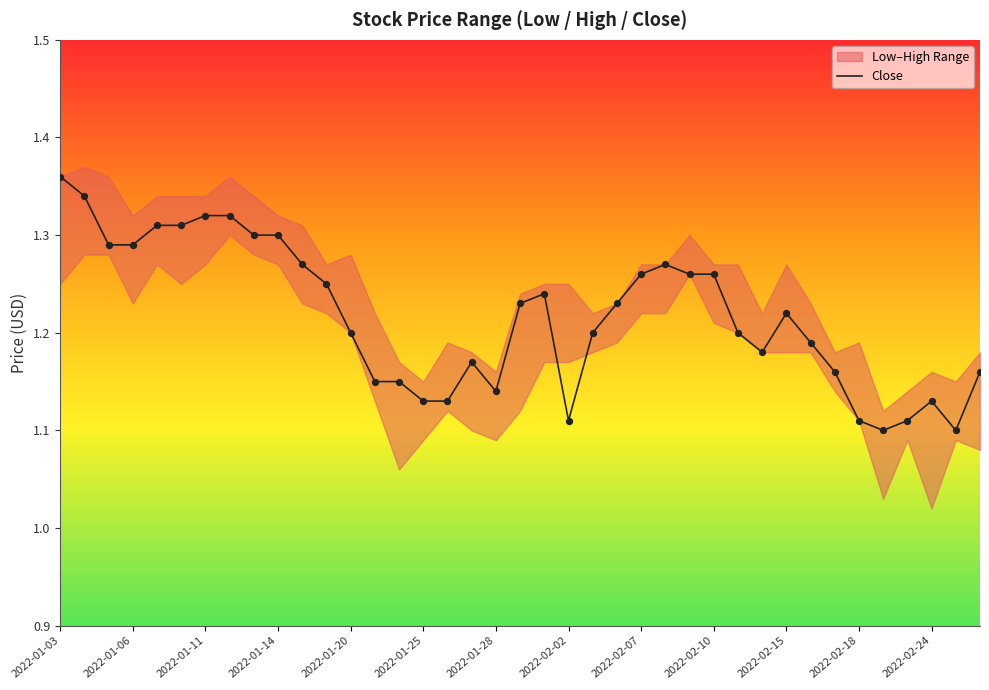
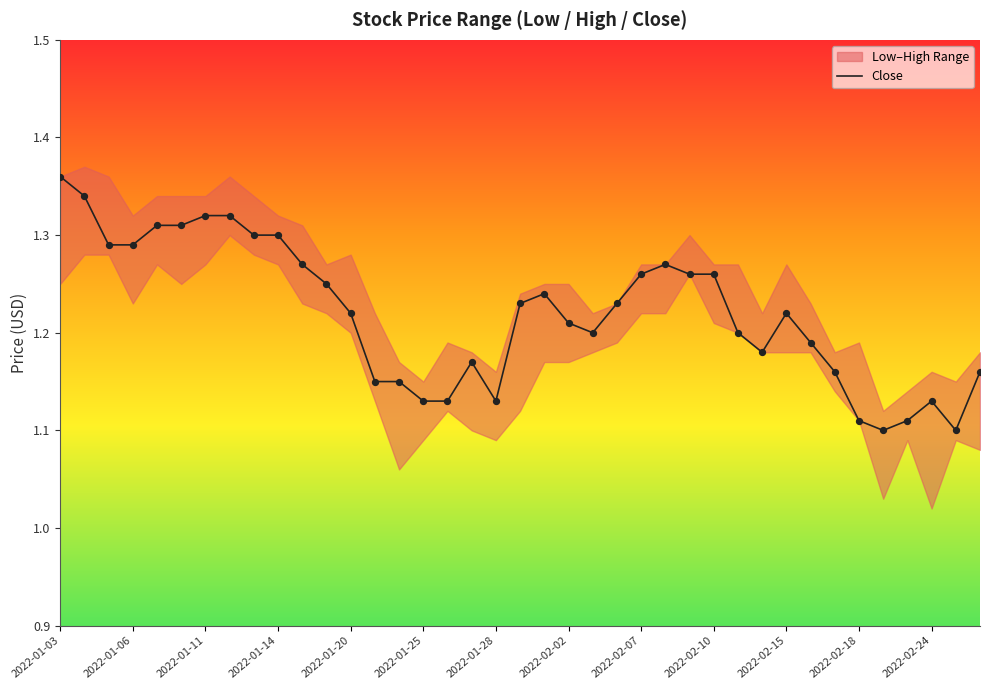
  {
    "Close": {
      "2022-01-06": 1.29,
      "2022-01-11": 1.32,
      "2022-01-14": 1.30,
-     "2022-01-20": 1.20,
+     "2022-01-20": 1.22,
      "2022-01-25": 1.13,
-     "2022-01-28": 1.14,
-     "2022-02-02": 1.11,
+     "2022-01-28": 1.13,
+     "2022-02-02": 1.21,
      "2022-02-07": 1.26,
      "2022-02-10": 1.26,
      "2022-02-15": 1.22,
      "2022-02-18": 1.11,
      "2022-02-24": 1.13
    }
  }
